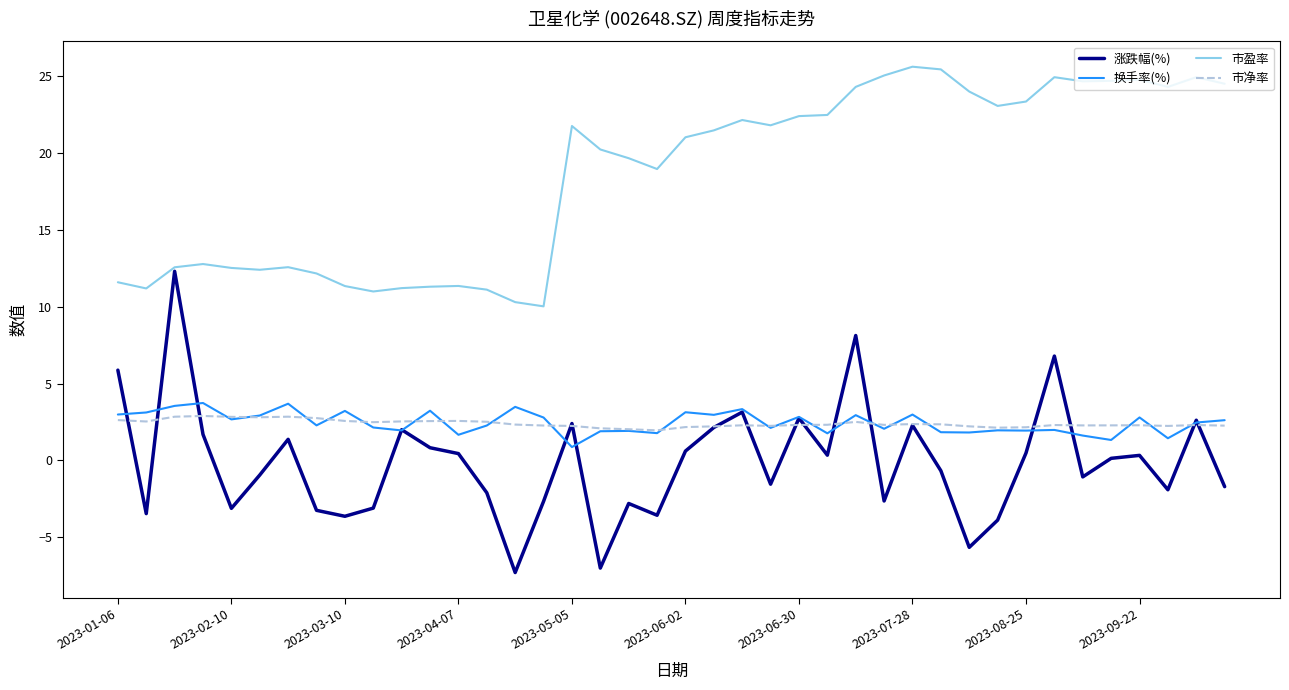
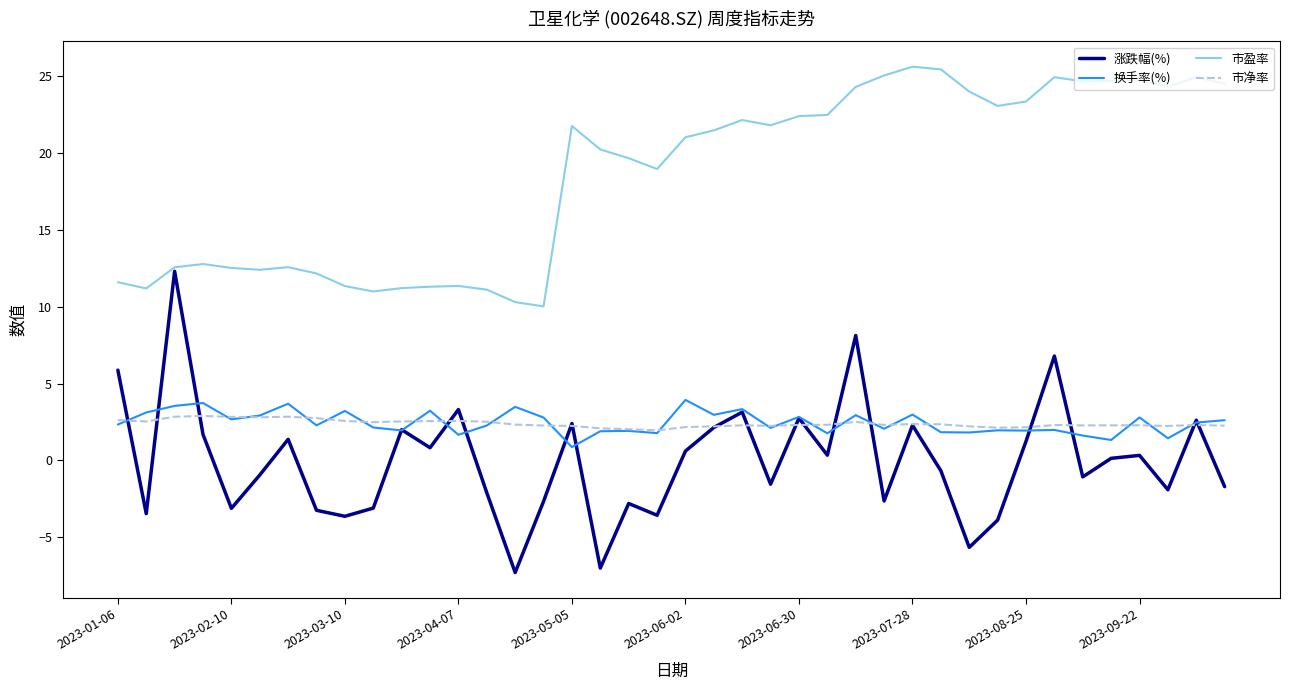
  {
    "涨跌幅(%)": {
      "2023-01-06": 5.9,
      "2023-02-10": -3.1,
      "2023-03-10": -3.6,
-     "2023-04-07": 0.4,
+     "2023-04-07": 3.3,
      "2023-06-02": 0.6,
-     "2023-08-25": 0.5,
+     "2023-08-25": 1.2,
      "2023-09-22": 0.3
    },
    "换手率(%)": {
-     "2023-01-06": 3.0,
+     "2023-01-06": 2.3,
      "2023-03-10": 3.2,
      "2023-04-07": 1.7,
      "2023-05-05": 0.9,
-     "2023-06-02": 3.1,
+     "2023-06-02": 3.9,
      "2023-07-28": 3.0,
      "2023-08-25": 1.9,
      "2023-09-22": 2.8
    }
  }
